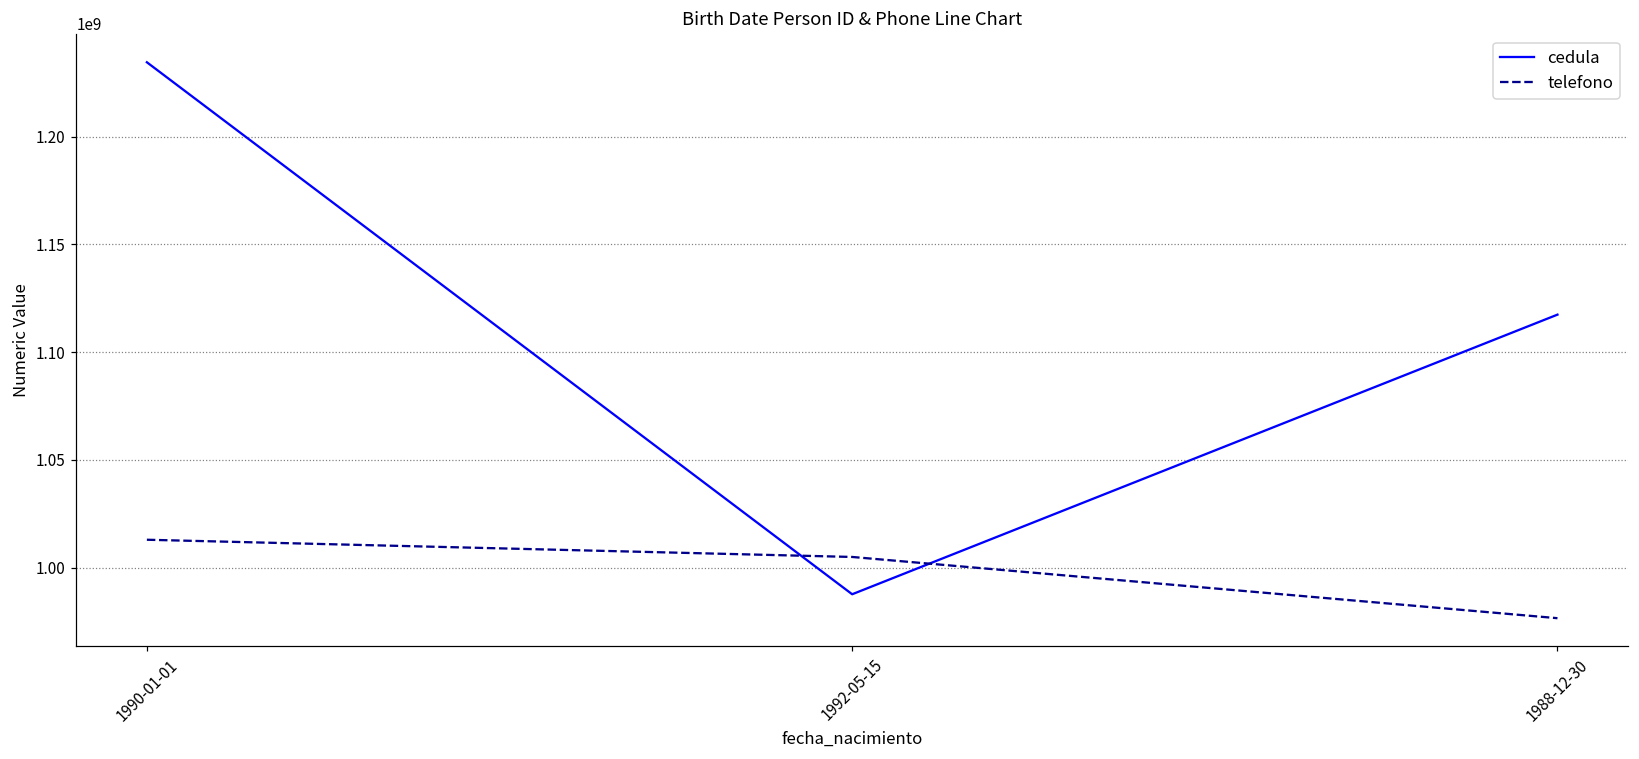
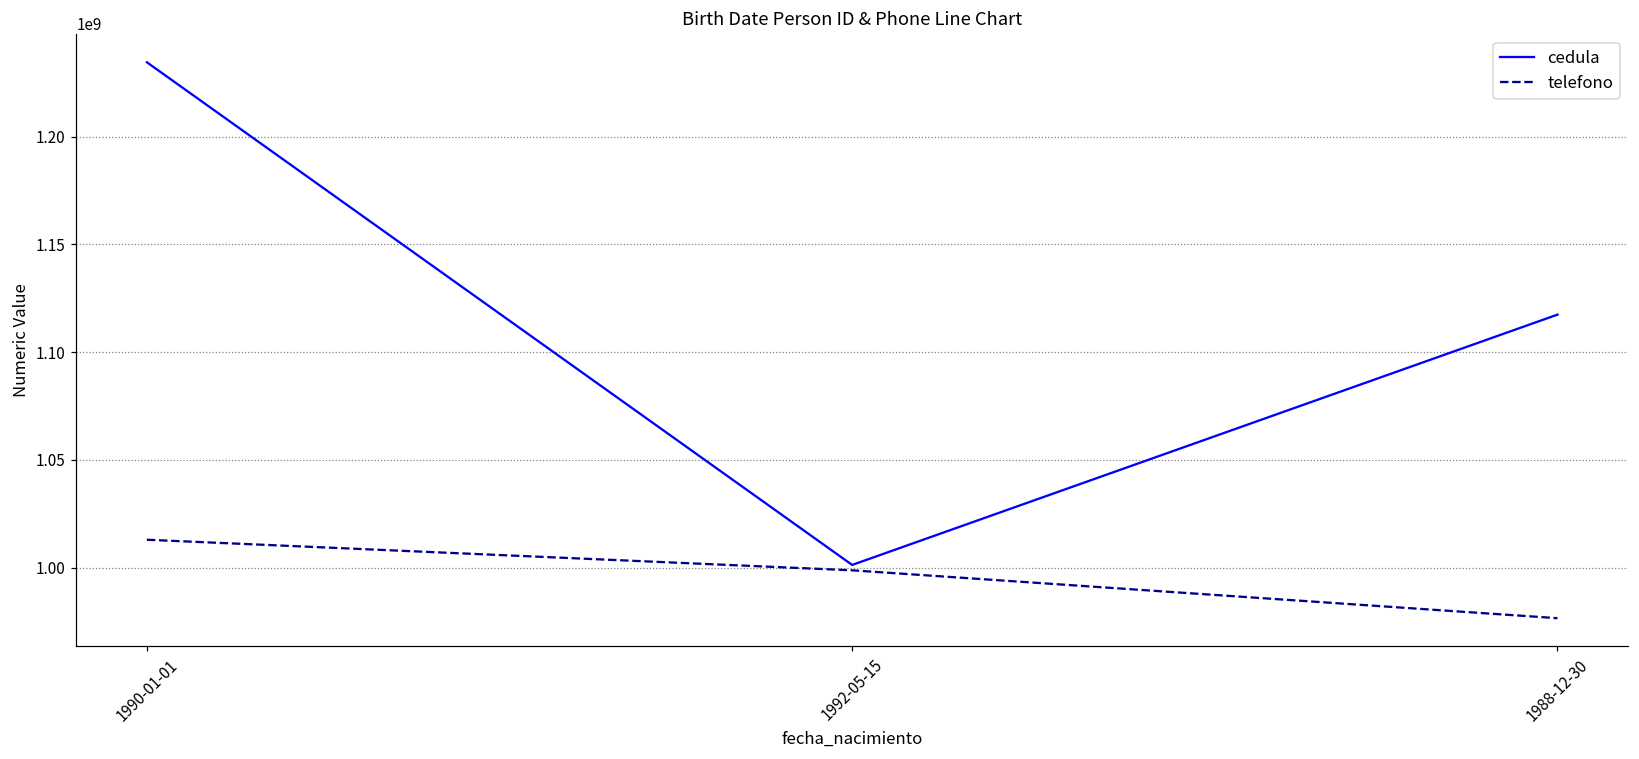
  {
    "cedula": {
      "1990-01-01": 1235000000,
-     "1992-05-15": 988000000,
+     "1992-05-15": 1001000000,
      "1988-12-30": 1117000000
    },
    "telefono": {
      "1990-01-01": 1013000000,
-     "1992-05-15": 1005000000,
+     "1992-05-15": 999000000,
      "1988-12-30": 977000000
    }
  }
